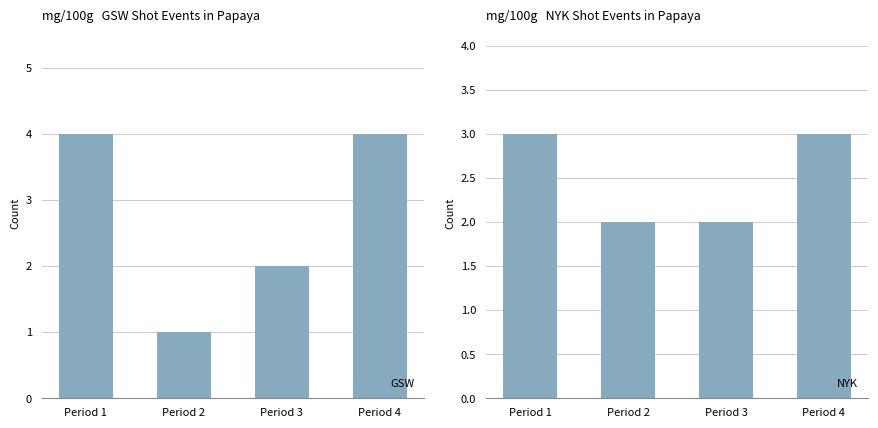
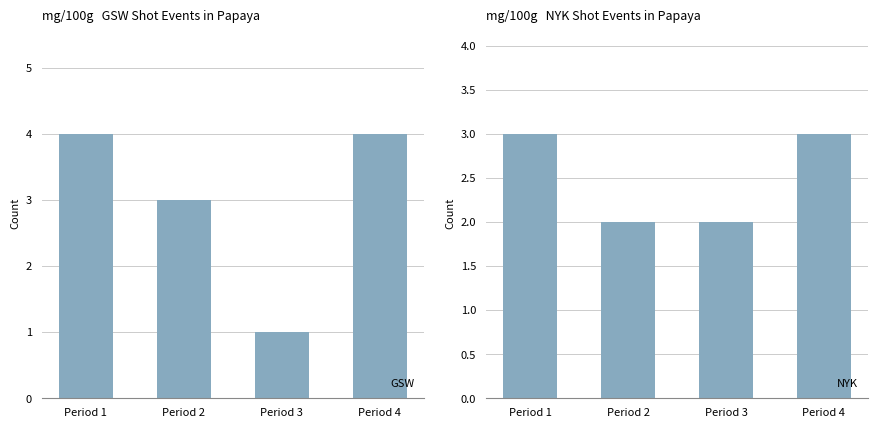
  {
    "mg/100g GSW Shot Events in Papaya": {
      "Period 1": 4,
-     "Period 2": 1,
-     "Period 3": 2,
+     "Period 2": 3,
+     "Period 3": 1,
      "Period 4": 4
    },
    "mg/100g NYK Shot Events in Papaya": {
      "Period 1": 3.0,
      "Period 2": 2.0,
      "Period 3": 2.0,
      "Period 4": 3.0
    }
  }
